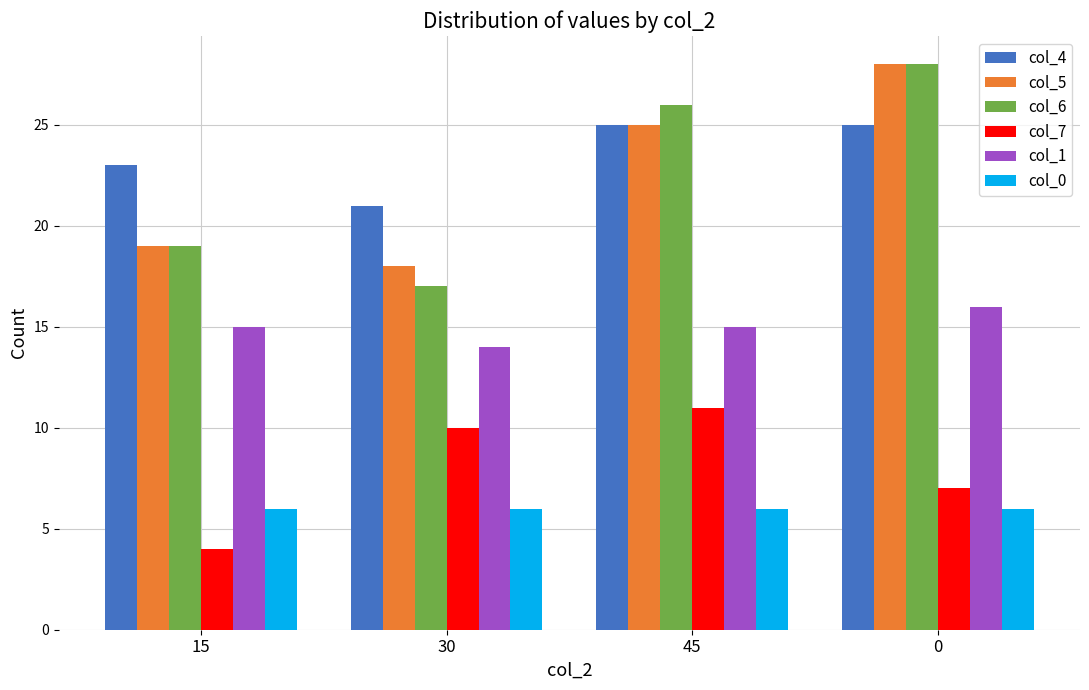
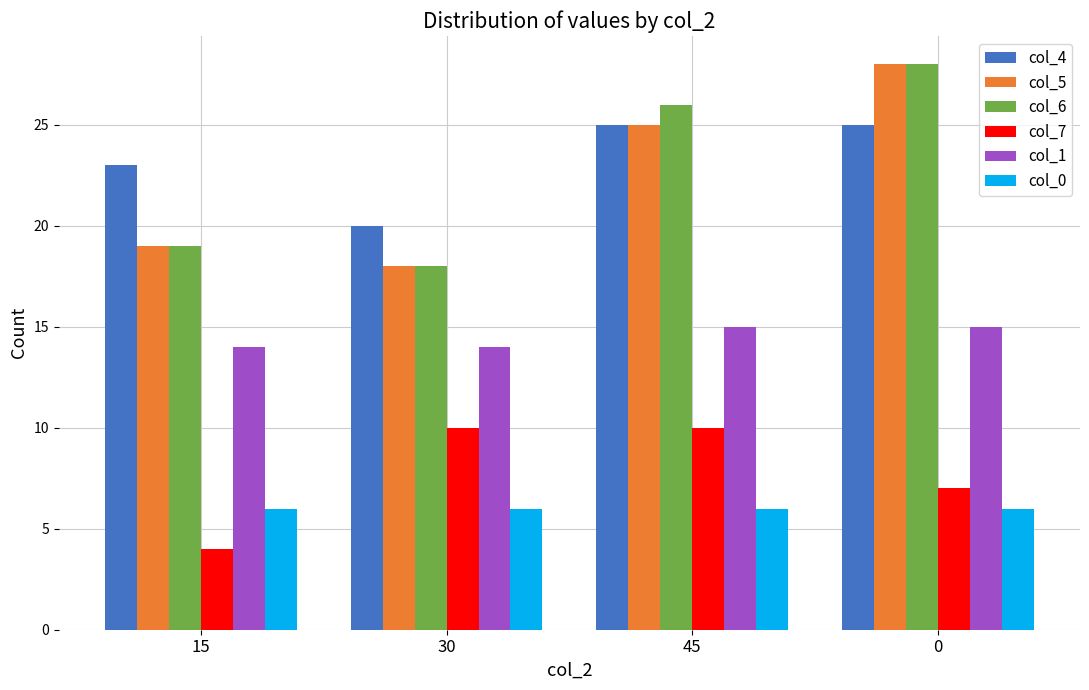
  {
    "col_4": {
      "15": 23,
-     "30": 21,
+     "30": 20,
      "45": 25,
      "0": 25
    },
    "col_5": {
      "15": 19,
      "30": 18,
      "45": 25,
      "0": 28
    },
    "col_6": {
      "15": 19,
-     "30": 17,
+     "30": 18,
      "45": 26,
      "0": 28
    },
    "col_7": {
      "15": 4,
      "30": 10,
-     "45": 11,
+     "45": 10,
      "0": 7
    },
    "col_1": {
-     "15": 15,
+     "15": 14,
      "30": 14,
      "45": 15,
-     "0": 16
+     "0": 15
    },
    "col_0": {
      "15": 6,
      "30": 6,
      "45": 6,
      "0": 6
    }
  }
